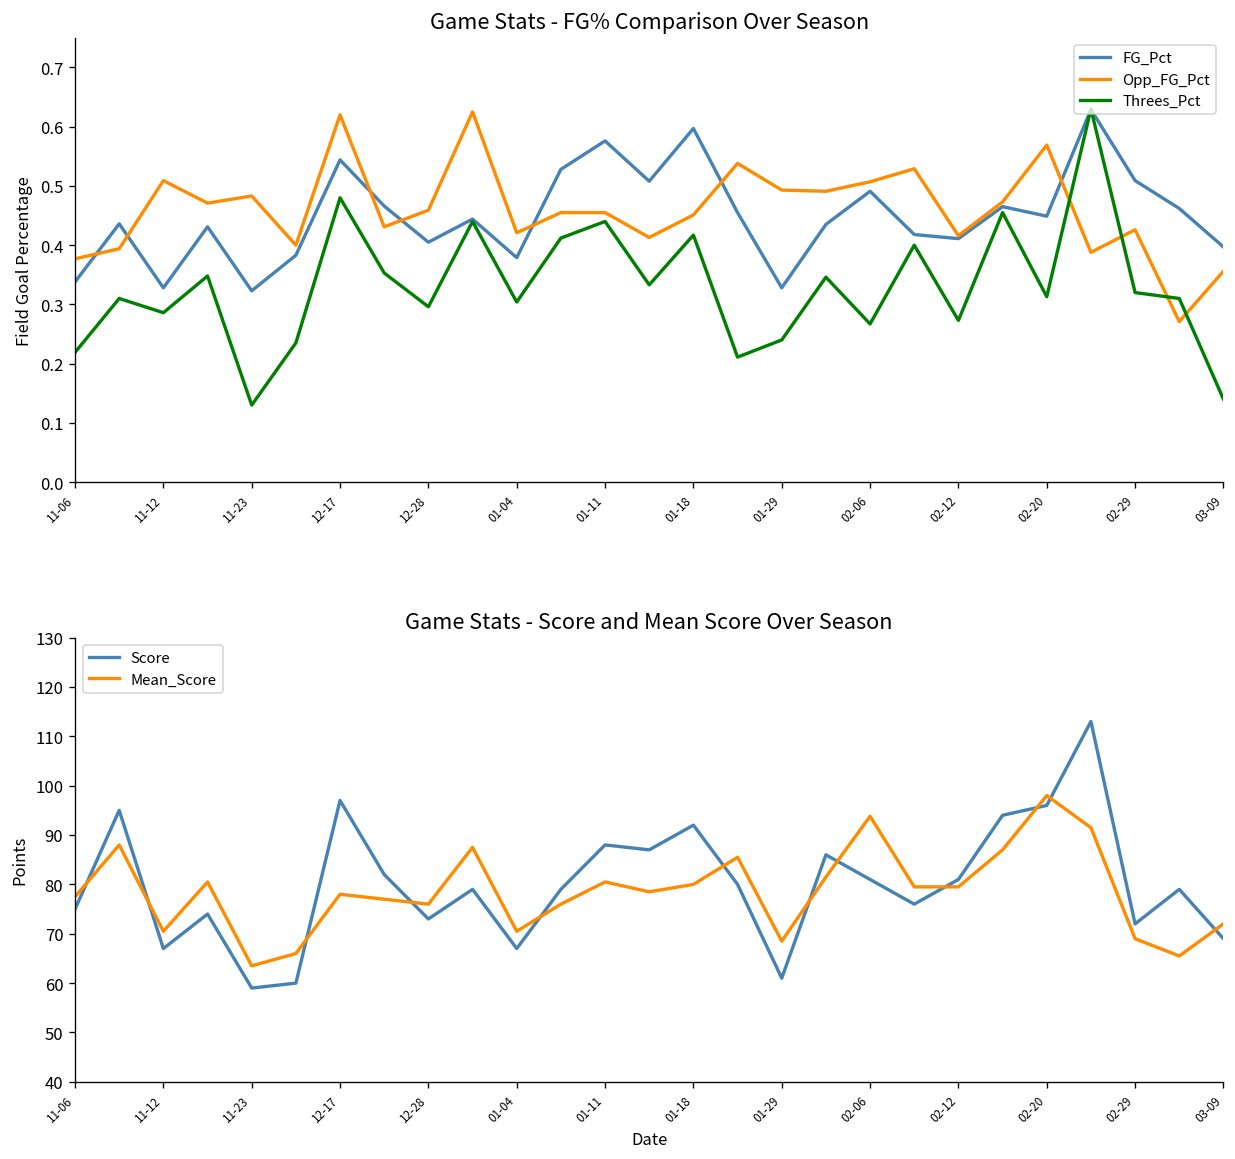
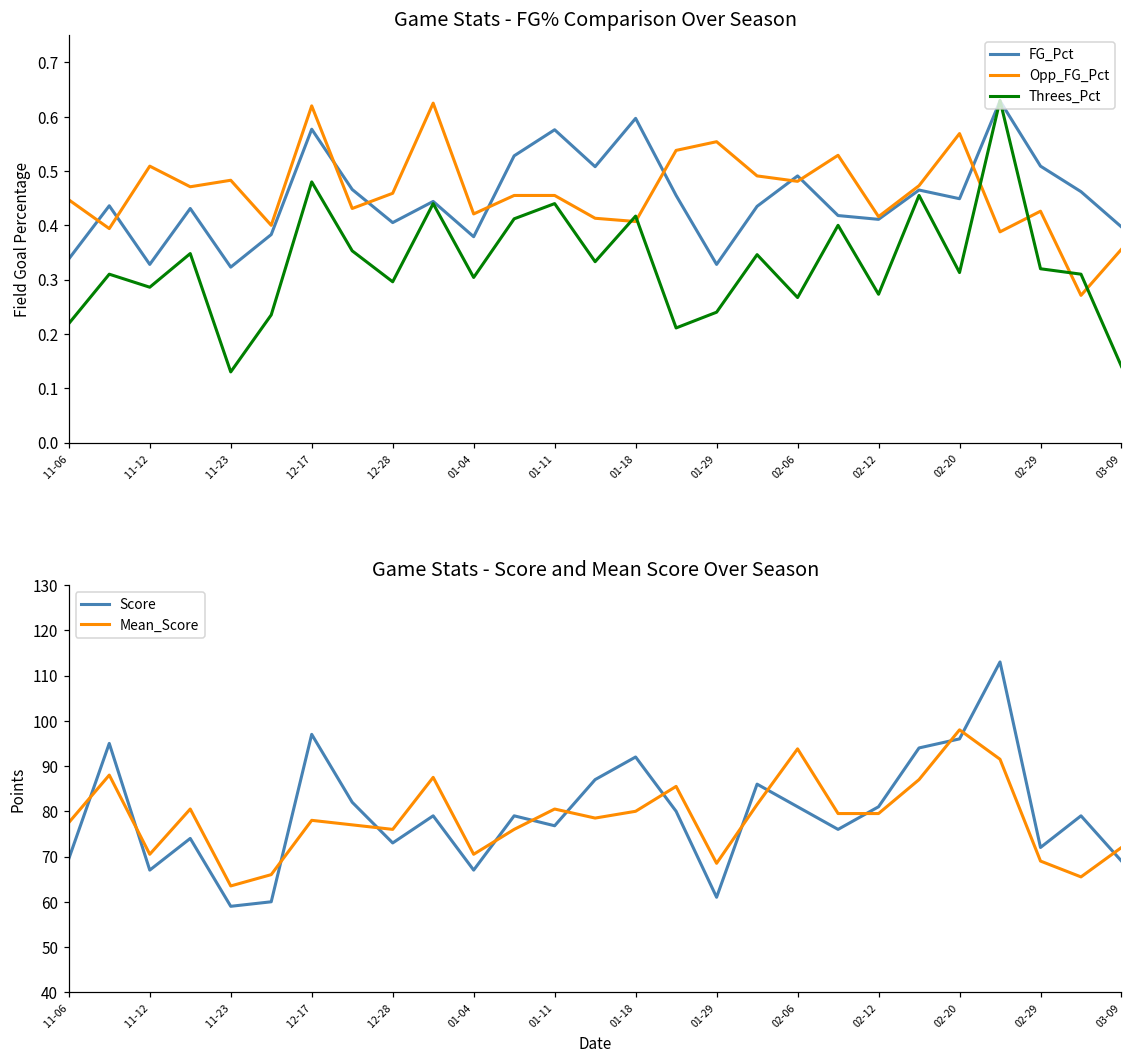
  {
    "Game Stats - FG% Comparison Over Season": {
      "FG_Pct": {
        "11-06": 0.34,
        "11-12": 0.33,
        "11-23": 0.32,
-       "12-17": 0.54,
+       "12-17": 0.58,
        "12-28": 0.41,
        "01-04": 0.38,
        "01-11": 0.58,
        "01-18": 0.60,
        "01-29": 0.33,
        "02-06": 0.49,
        "02-20": 0.45,
        "02-29": 0.51,
        "03-09": 0.40
      },
      "Opp_FG_Pct": {
-       "11-06": 0.38,
+       "11-06": 0.45,
        "11-12": 0.51,
        "11-23": 0.48,
        "12-17": 0.62,
        "12-28": 0.46,
        "01-04": 0.42,
        "01-11": 0.46,
-       "01-18": 0.45,
-       "01-29": 0.49,
-       "02-06": 0.51,
+       "01-18": 0.41,
+       "01-29": 0.55,
+       "02-06": 0.48,
        "02-20": 0.57,
        "02-29": 0.43,
        "03-09": 0.36
      },
      "Threes_Pct": {
        "11-06": 0.22,
        "11-12": 0.29,
        "11-23": 0.13,
        "12-17": 0.48,
        "12-28": 0.30,
        "01-04": 0.30,
        "01-11": 0.44,
        "01-18": 0.42,
        "01-29": 0.24,
        "02-06": 0.27,
        "02-12": 0.27,
        "02-20": 0.31,
        "02-29": 0.32,
        "03-09": 0.14
      }
    },
    "Game Stats - Score and Mean Score Over Season": {
      "Score": {
-       "11-06": 75,
+       "11-06": 70,
        "11-12": 67,
        "11-23": 59,
        "12-17": 97,
        "12-28": 73,
        "01-04": 67,
-       "01-11": 88,
+       "01-11": 77,
        "01-18": 92,
        "01-29": 61,
        "02-06": 81,
        "02-12": 81,
        "02-20": 96,
        "02-29": 72,
        "03-09": 69
      },
      "Mean_Score": {
        "11-06": 78,
        "11-12": 71,
        "11-23": 64,
        "12-17": 78,
        "12-28": 76,
        "01-04": 71,
        "01-11": 81,
        "01-18": 80,
        "01-29": 69,
        "02-06": 94,
        "02-12": 80,
        "02-20": 98,
        "02-29": 69,
        "03-09": 72
      }
    }
  }
